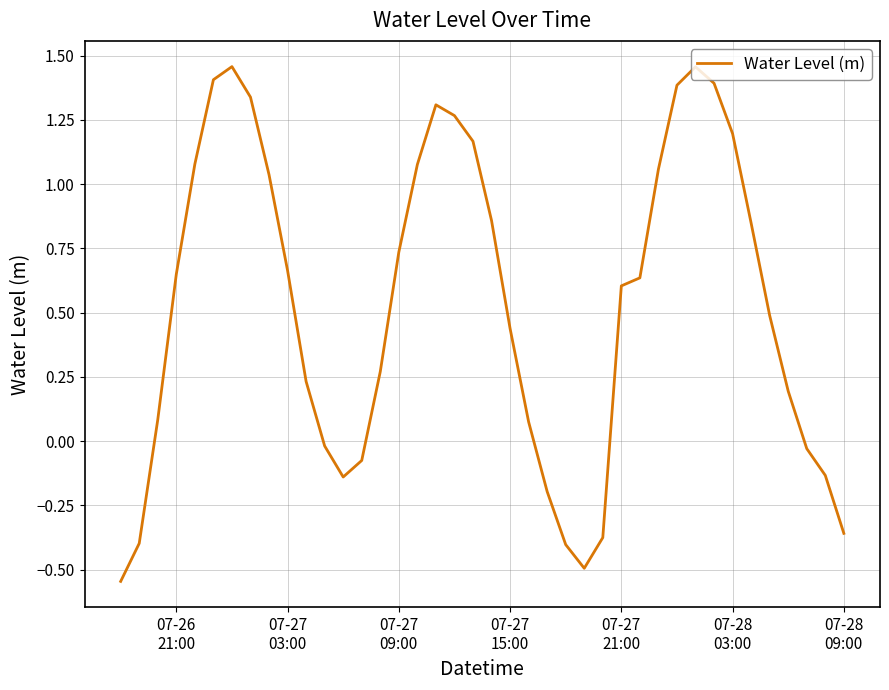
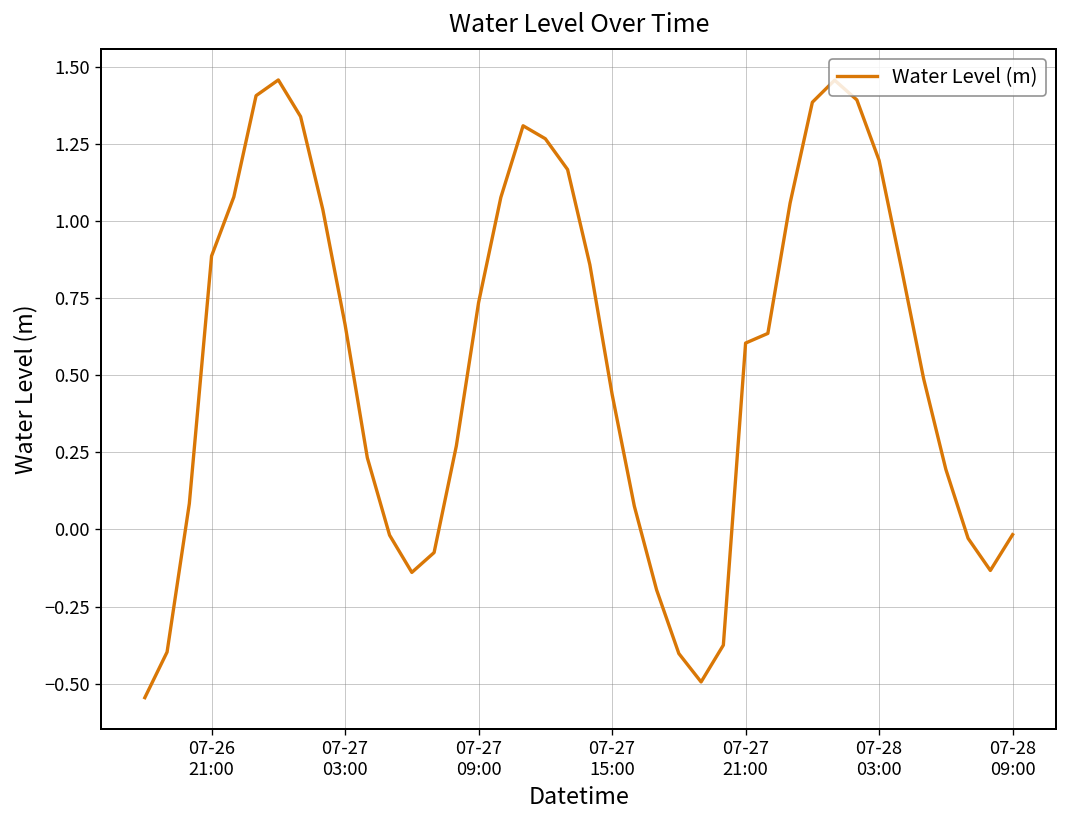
  {
-   "07-26 21:00": 0.65,
+   "07-26 21:00": 0.89,
    "07-27 03:00": 0.66,
    "07-27 09:00": 0.74,
    "07-27 15:00": 0.44,
    "07-27 21:00": 0.60,
    "07-28 03:00": 1.20,
-   "07-28 09:00": -0.36
+   "07-28 09:00": -0.02
  }
